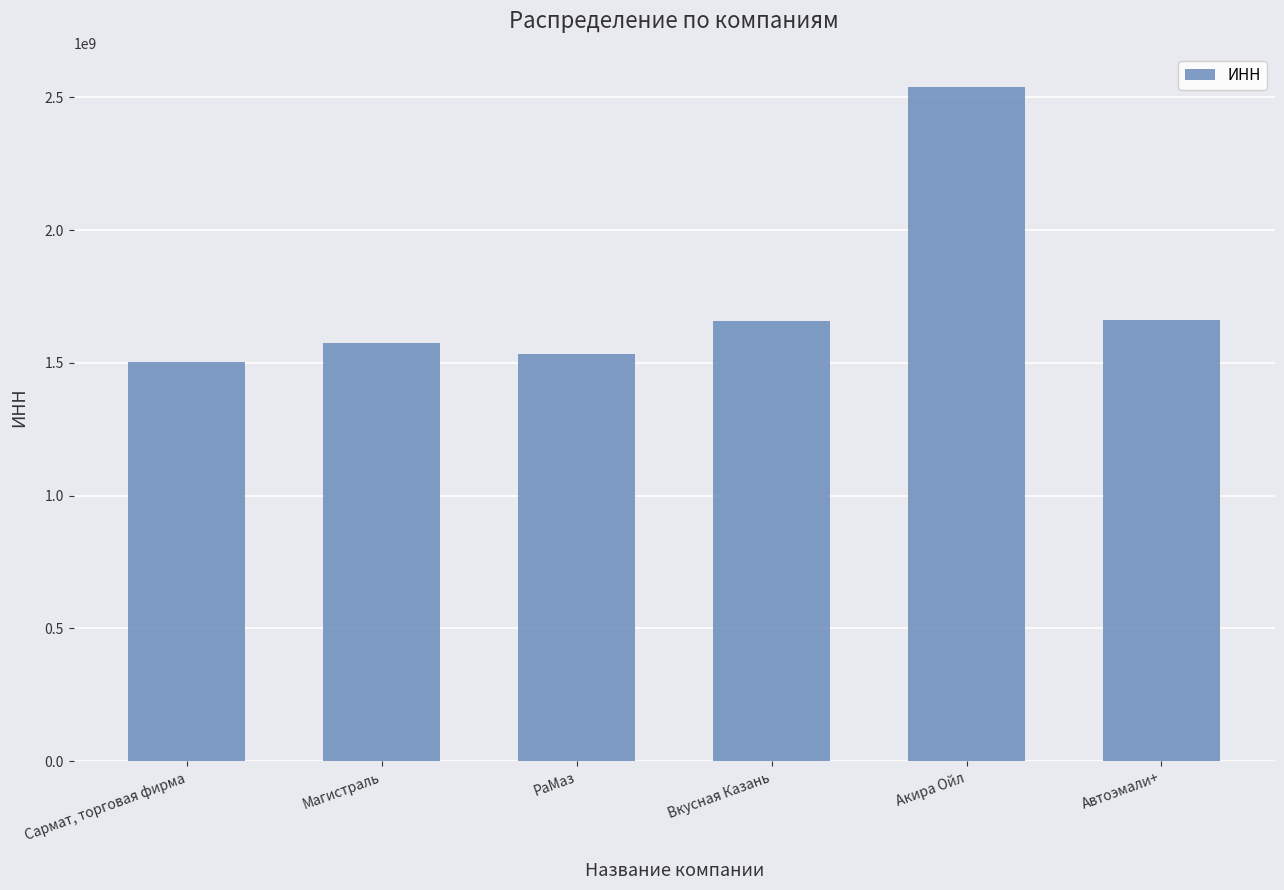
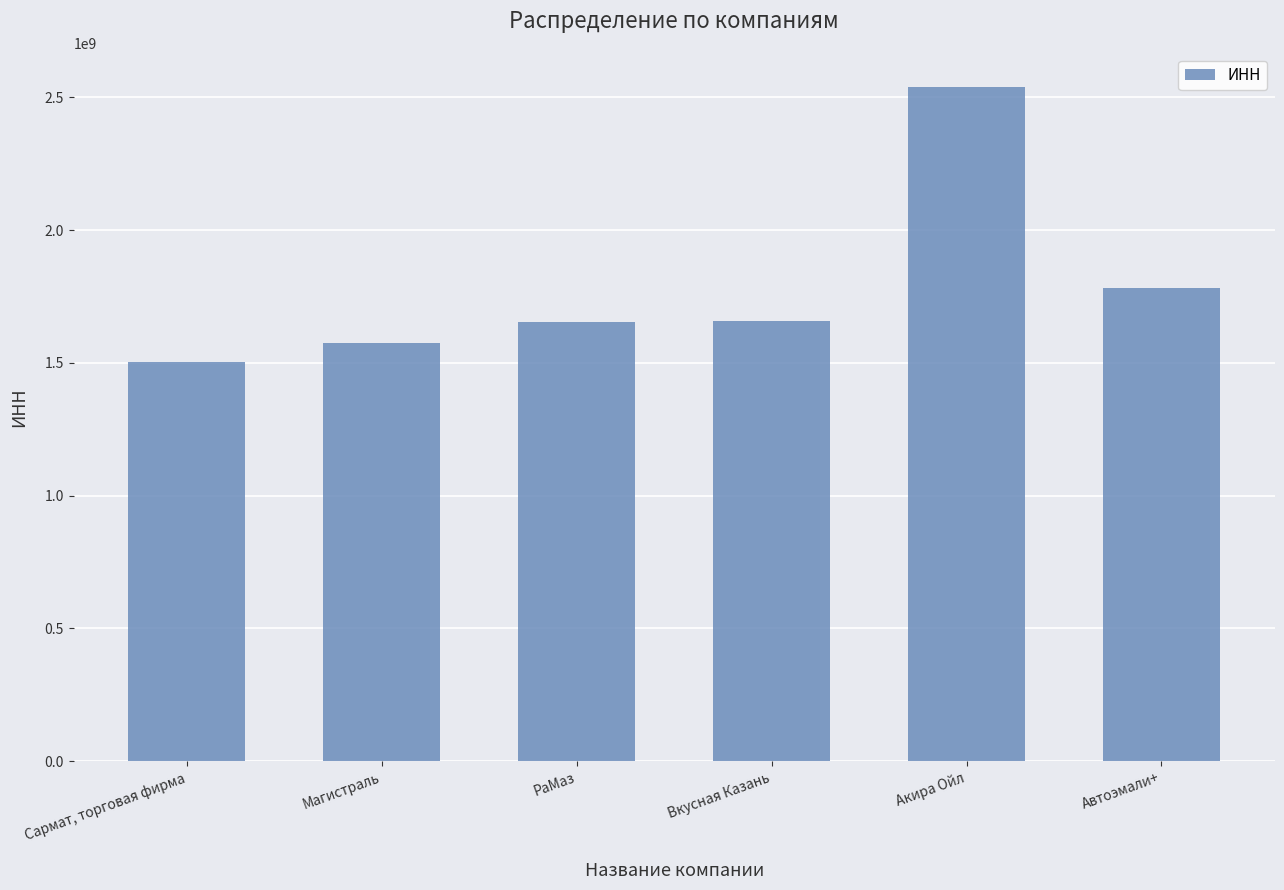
  {
    "Сармат, торговая фирма": 1500000000,
    "Магистраль": 1570000000,
-   "РаМаз": 1540000000,
+   "РаМаз": 1660000000,
    "Вкусная Казань": 1660000000,
    "Акира Ойл": 2540000000,
-   "Автоэмали+": 1660000000
+   "Автоэмали+": 1780000000
  }
